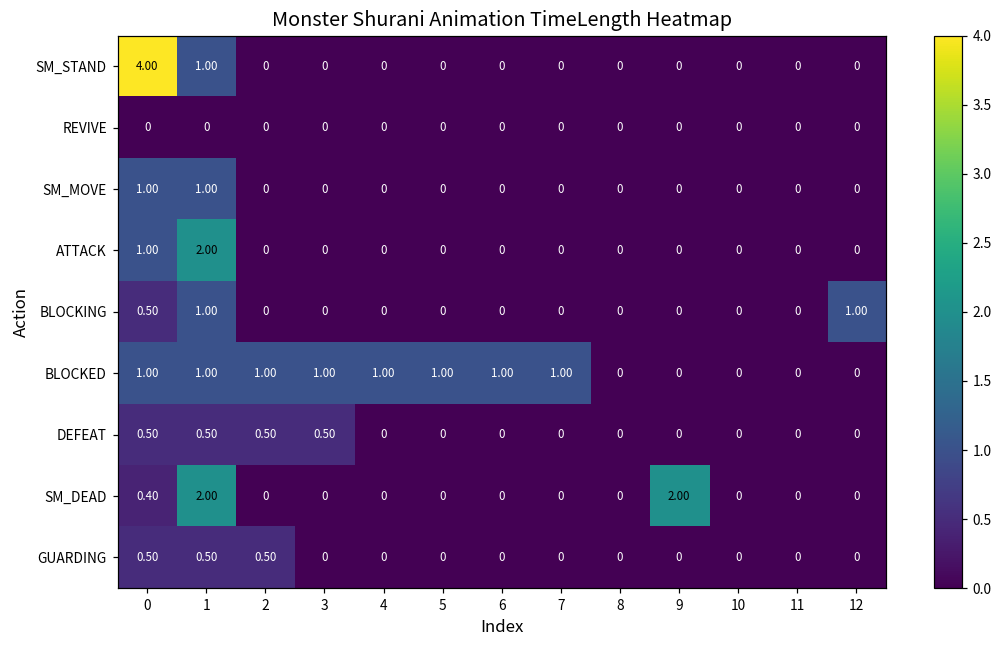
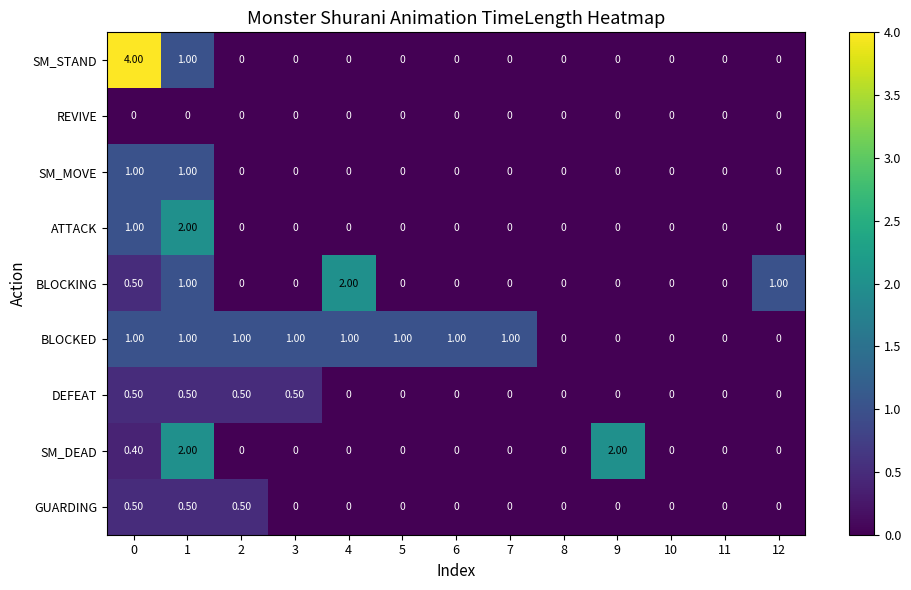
  {
    "SM_STAND": {
      "0": 4.00,
      "1": 1.00,
      "2": 0,
      "3": 0,
      "4": 0,
      "5": 0,
      "6": 0,
      "7": 0,
      "8": 0,
      "9": 0,
      "10": 0,
      "11": 0,
      "12": 0
    },
    "REVIVE": {
      "0": 0,
      "1": 0,
      "2": 0,
      "3": 0,
      "4": 0,
      "5": 0,
      "6": 0,
      "7": 0,
      "8": 0,
      "9": 0,
      "10": 0,
      "11": 0,
      "12": 0
    },
    "SM_MOVE": {
      "0": 1.00,
      "1": 1.00,
      "2": 0,
      "3": 0,
      "4": 0,
      "5": 0,
      "6": 0,
      "7": 0,
      "8": 0,
      "9": 0,
      "10": 0,
      "11": 0,
      "12": 0
    },
    "ATTACK": {
      "0": 1.00,
      "1": 2.00,
      "2": 0,
      "3": 0,
      "4": 0,
      "5": 0,
      "6": 0,
      "7": 0,
      "8": 0,
      "9": 0,
      "10": 0,
      "11": 0,
      "12": 0
    },
    "BLOCKING": {
      "0": 0.50,
      "1": 1.00,
      "2": 0,
      "3": 0,
-     "4": 0,
+     "4": 2.00,
      "5": 0,
      "6": 0,
      "7": 0,
      "8": 0,
      "9": 0,
      "10": 0,
      "11": 0,
      "12": 1.00
    },
    "BLOCKED": {
      "0": 1.00,
      "1": 1.00,
      "2": 1.00,
      "3": 1.00,
      "4": 1.00,
      "5": 1.00,
      "6": 1.00,
      "7": 1.00,
      "8": 0,
      "9": 0,
      "10": 0,
      "11": 0,
      "12": 0
    },
    "DEFEAT": {
      "0": 0.50,
      "1": 0.50,
      "2": 0.50,
      "3": 0.50,
      "4": 0,
      "5": 0,
      "6": 0,
      "7": 0,
      "8": 0,
      "9": 0,
      "10": 0,
      "11": 0,
      "12": 0
    },
    "SM_DEAD": {
      "0": 0.40,
      "1": 2.00,
      "2": 0,
      "3": 0,
      "4": 0,
      "5": 0,
      "6": 0,
      "7": 0,
      "8": 0,
      "9": 2.00,
      "10": 0,
      "11": 0,
      "12": 0
    },
    "GUARDING": {
      "0": 0.50,
      "1": 0.50,
      "2": 0.50,
      "3": 0,
      "4": 0,
      "5": 0,
      "6": 0,
      "7": 0,
      "8": 0,
      "9": 0,
      "10": 0,
      "11": 0,
      "12": 0
    }
  }
